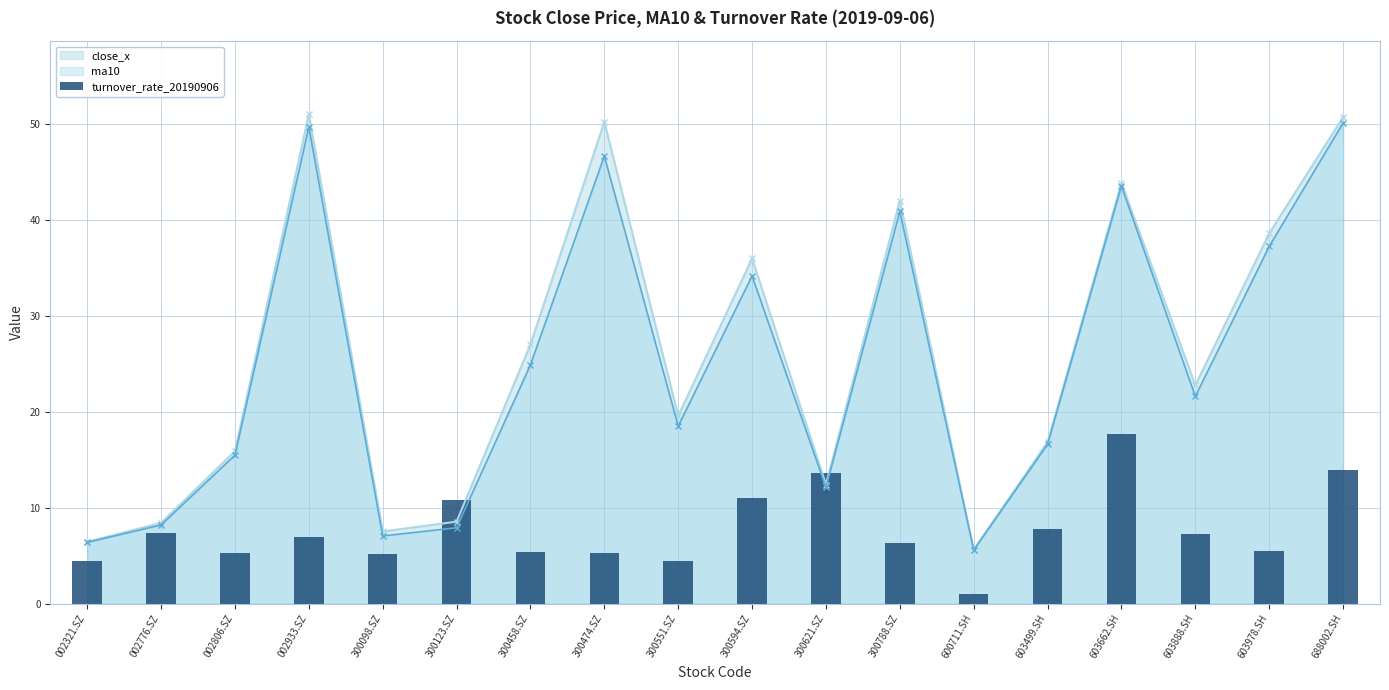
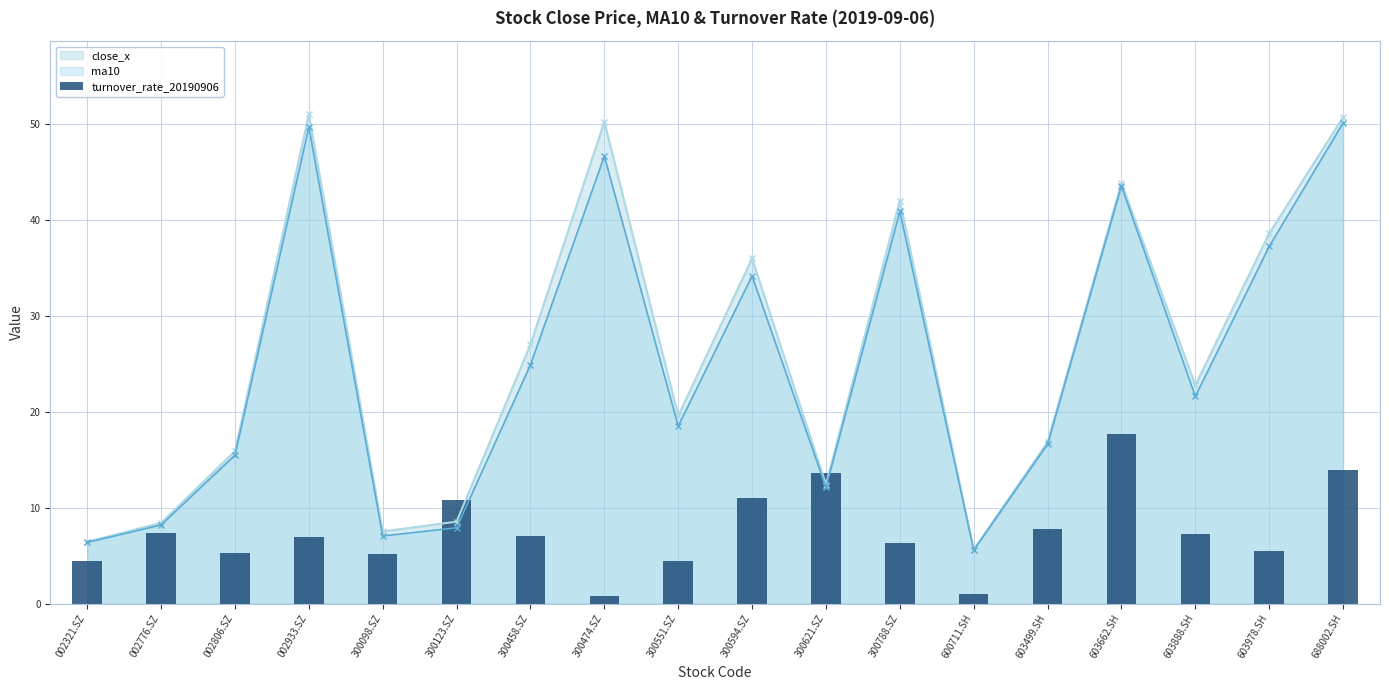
  {
    "turnover_rate_20190906": {
      "002321.SZ": 4,
      "002776.SZ": 7,
      "002806.SZ": 5,
      "002933.SZ": 7,
      "300098.SZ": 5,
      "300123.SZ": 11,
-     "300458.SZ": 5,
-     "300474.SZ": 5,
+     "300458.SZ": 7,
+     "300474.SZ": 1,
      "300551.SZ": 4,
      "300594.SZ": 11,
      "300621.SZ": 14,
      "300788.SZ": 6,
      "600711.SH": 1,
      "603499.SH": 8,
      "603662.SH": 18,
      "603888.SH": 7,
      "603978.SH": 5,
      "688002.SH": 14
    }
  }
